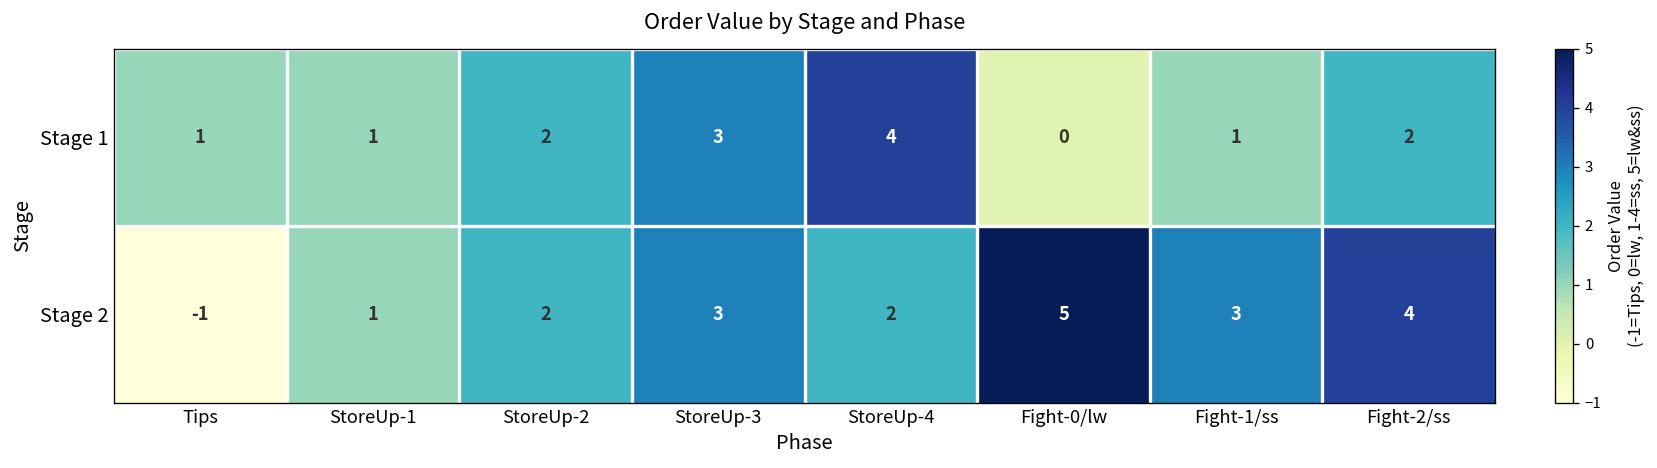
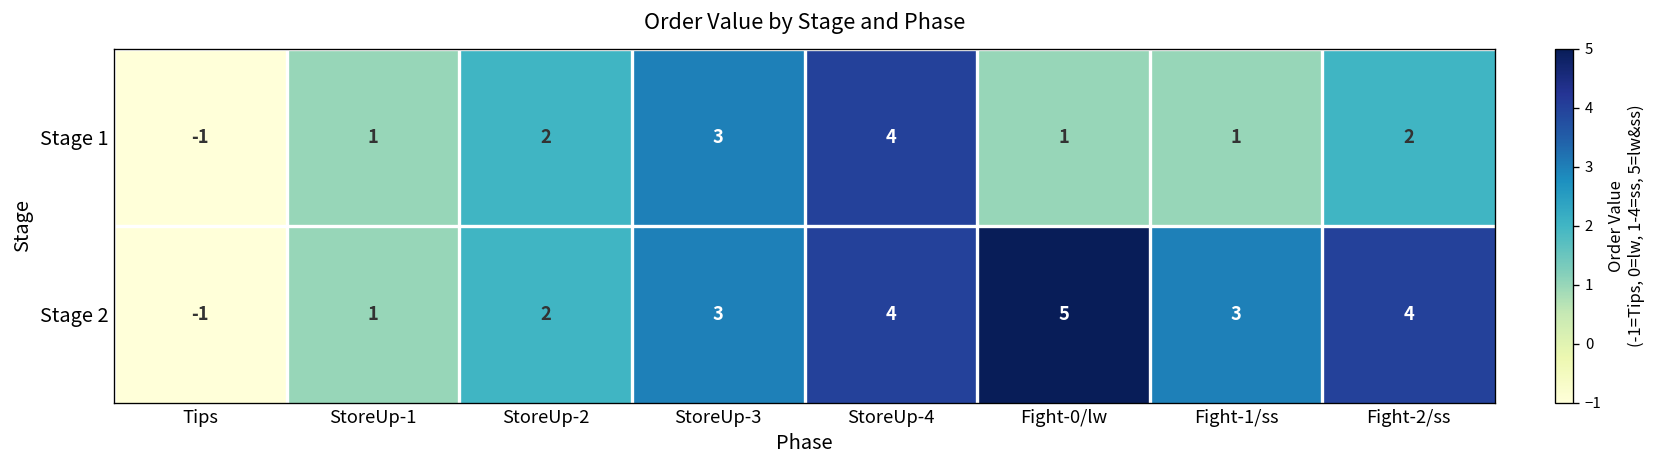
  {
    "Stage 1": {
-     "Tips": 1,
+     "Tips": -1,
      "StoreUp-1": 1,
      "StoreUp-2": 2,
      "StoreUp-3": 3,
      "StoreUp-4": 4,
-     "Fight-0/lw": 0,
+     "Fight-0/lw": 1,
      "Fight-1/ss": 1,
      "Fight-2/ss": 2
    },
    "Stage 2": {
      "Tips": -1,
      "StoreUp-1": 1,
      "StoreUp-2": 2,
      "StoreUp-3": 3,
-     "StoreUp-4": 2,
+     "StoreUp-4": 4,
      "Fight-0/lw": 5,
      "Fight-1/ss": 3,
      "Fight-2/ss": 4
    }
  }
